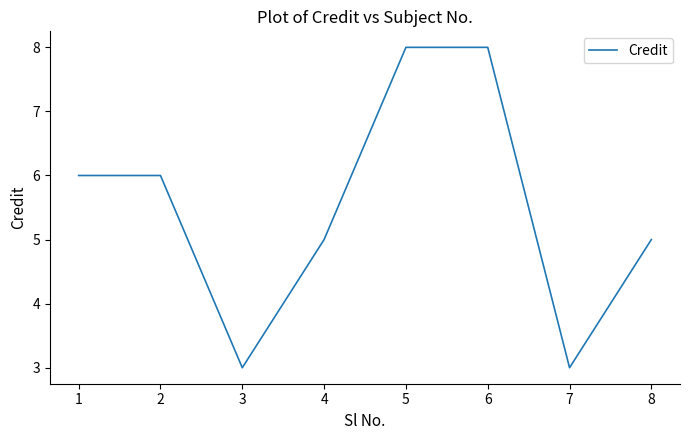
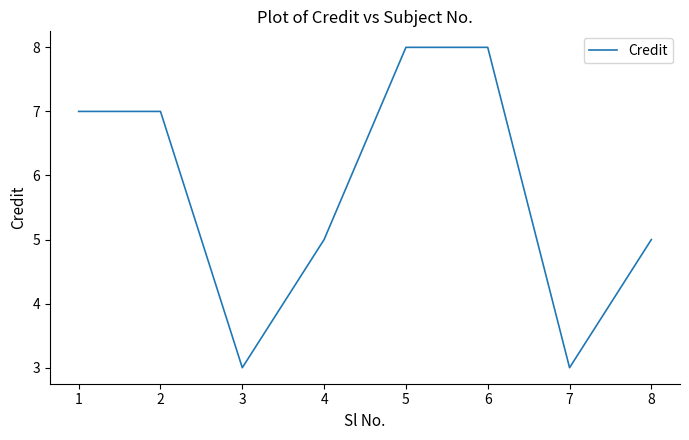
  {
-   "1": 6,
-   "2": 6,
+   "1": 7,
+   "2": 7,
    "3": 3,
    "4": 5,
    "5": 8,
    "6": 8,
    "7": 3,
    "8": 5
  }
